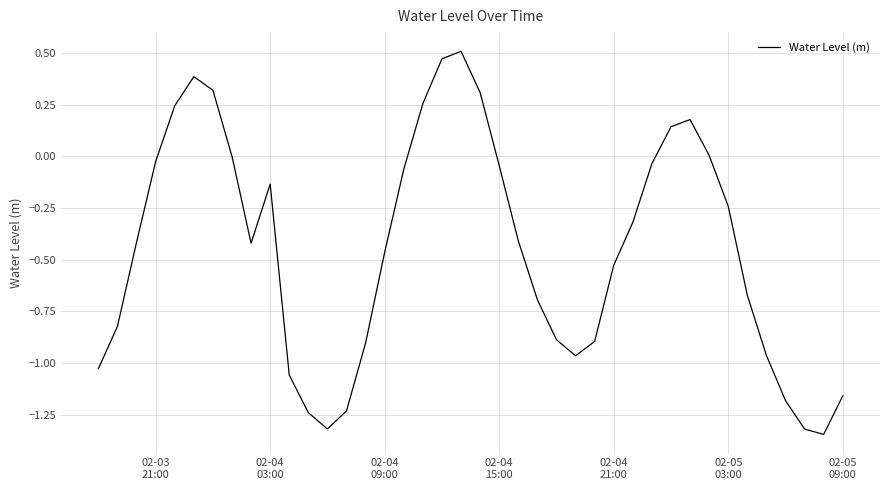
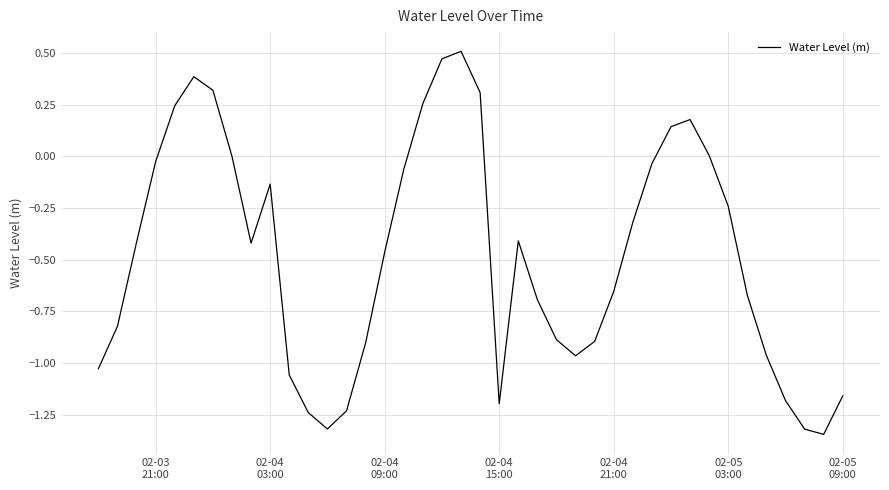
  {
    "02-03 21:00": -0.03,
    "02-04 03:00": -0.13,
    "02-04 09:00": -0.46,
-   "02-04 15:00": -0.04,
-   "02-04 21:00": -0.53,
+   "02-04 15:00": -1.20,
+   "02-04 21:00": -0.65,
    "02-05 03:00": -0.24,
    "02-05 09:00": -1.16
  }
